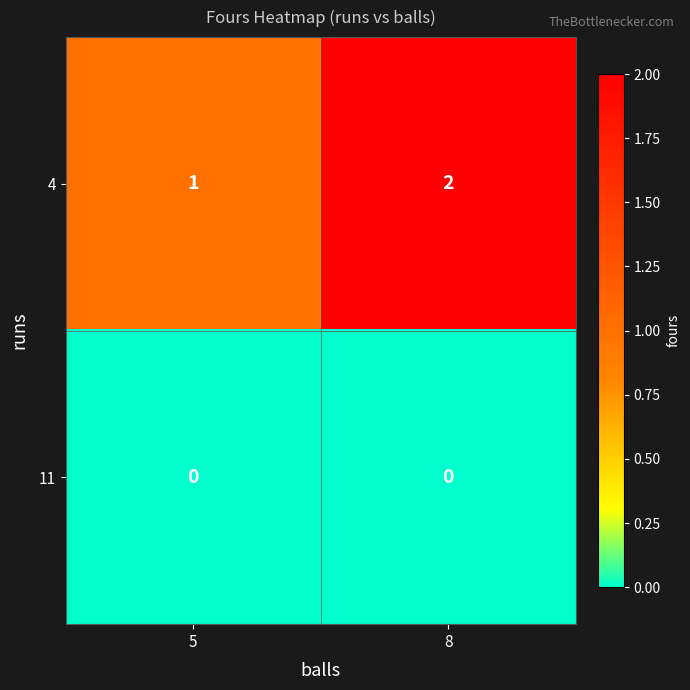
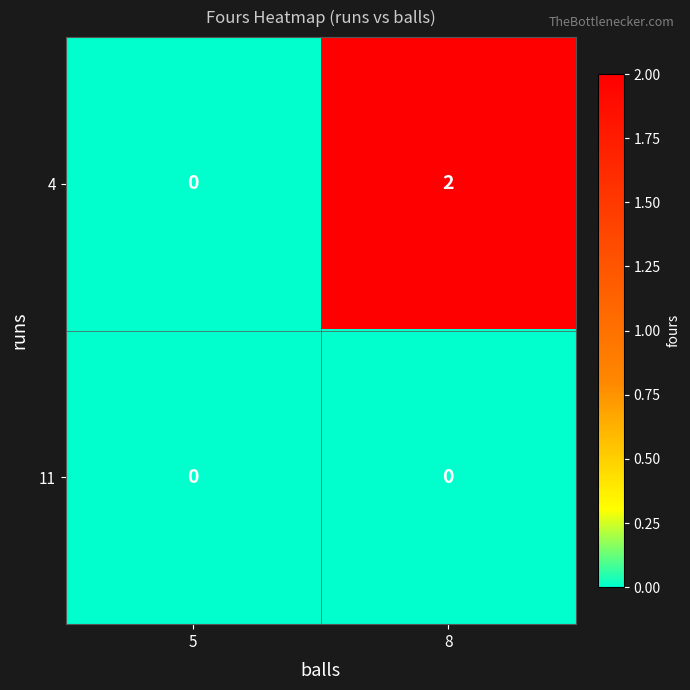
  {
    "4": {
-     "5": 1,
+     "5": 0,
      "8": 2
    },
    "11": {
      "5": 0,
      "8": 0
    }
  }
